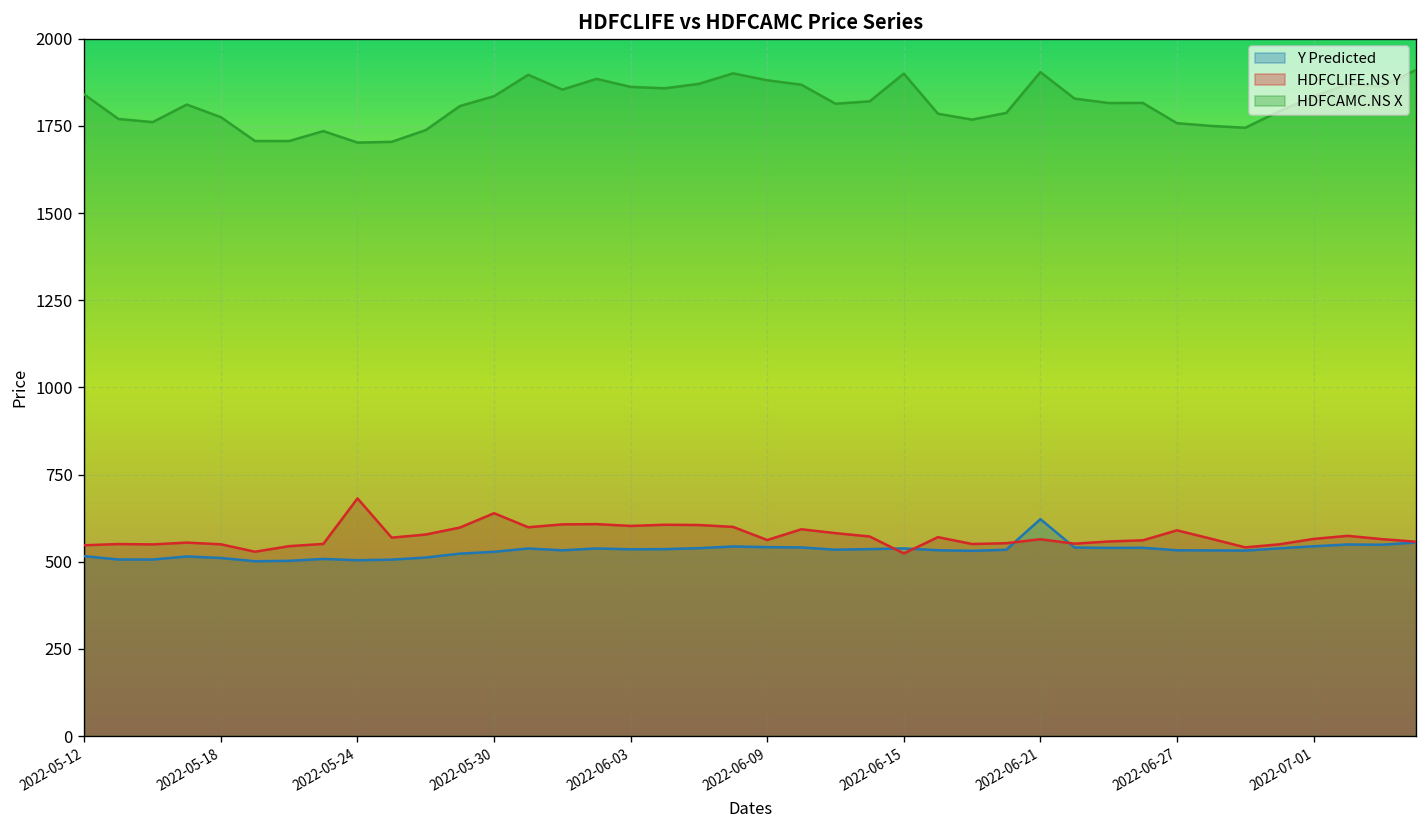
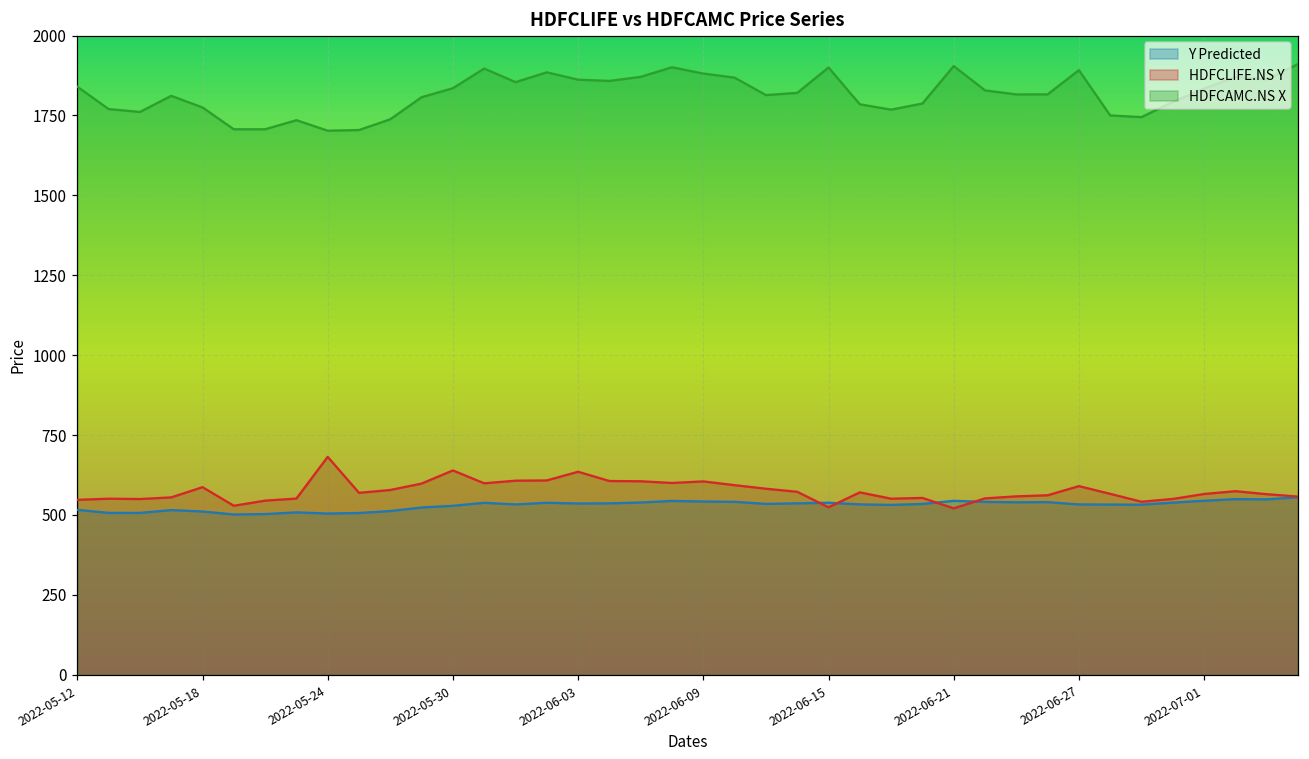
  {
    "Y Predicted": {
      "2022-05-12": 520,
      "2022-05-18": 510,
      "2022-05-24": 500,
      "2022-05-30": 530,
      "2022-06-03": 540,
      "2022-06-09": 540,
      "2022-06-15": 540,
-     "2022-06-21": 620,
+     "2022-06-21": 540,
      "2022-06-27": 530,
      "2022-07-01": 540
    },
    "HDFCLIFE.NS Y": {
      "2022-05-12": 550,
-     "2022-05-18": 550,
+     "2022-05-18": 590,
      "2022-05-24": 680,
      "2022-05-30": 640,
-     "2022-06-03": 600,
-     "2022-06-09": 560,
+     "2022-06-03": 640,
+     "2022-06-09": 600,
      "2022-06-15": 520,
-     "2022-06-21": 560,
+     "2022-06-21": 520,
      "2022-06-27": 590,
      "2022-07-01": 570
    },
    "HDFCAMC.NS X": {
      "2022-05-12": 1840,
      "2022-05-18": 1780,
      "2022-05-24": 1700,
      "2022-05-30": 1840,
      "2022-06-03": 1860,
      "2022-06-09": 1880,
      "2022-06-15": 1900,
      "2022-06-21": 1900,
-     "2022-06-27": 1760
+     "2022-06-27": 1890
    }
  }
